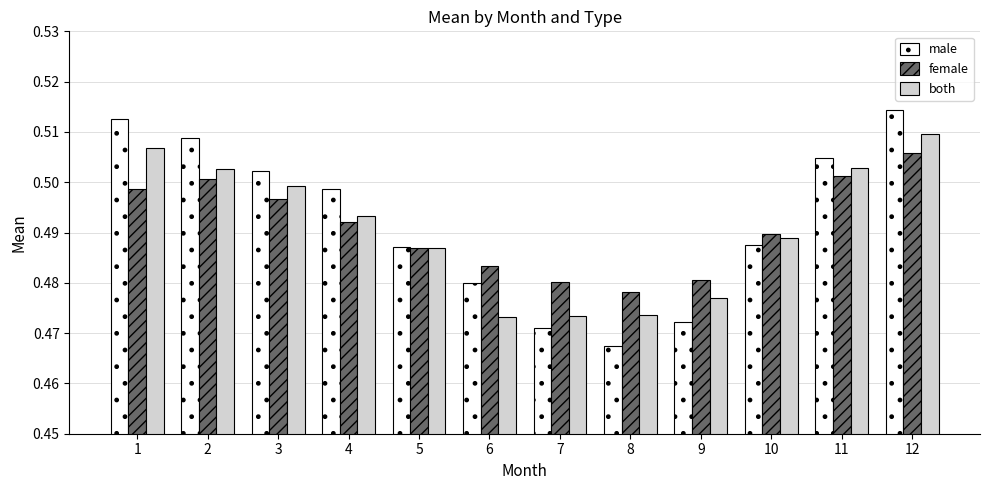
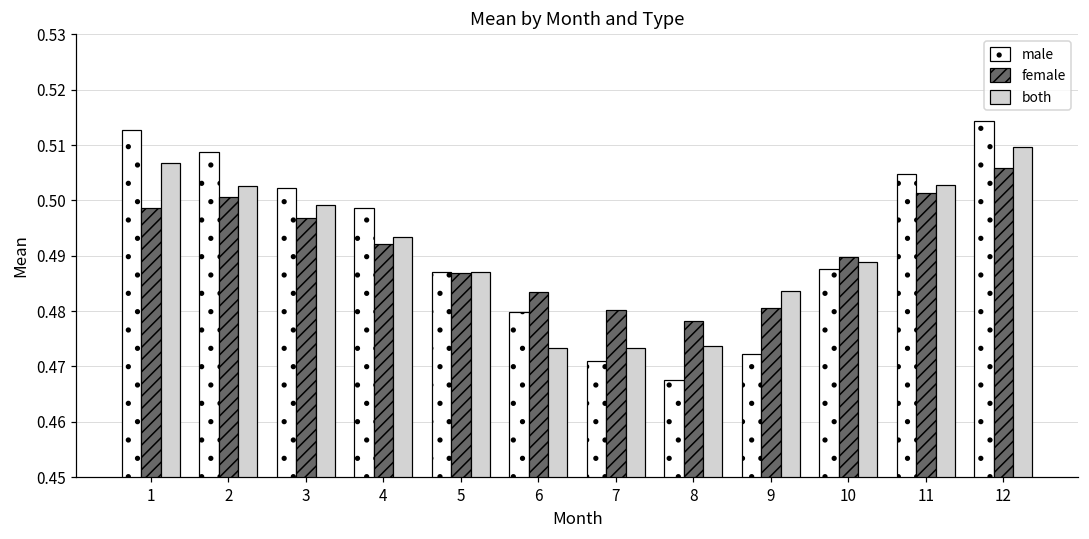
  {
    "male": {
      "1": 0.513,
      "2": 0.509,
      "3": 0.502,
      "4": 0.499,
      "5": 0.487,
      "6": 0.480,
      "7": 0.471,
      "8": 0.468,
      "9": 0.472,
      "10": 0.488,
      "11": 0.505,
      "12": 0.514
    },
    "female": {
      "1": 0.499,
      "2": 0.501,
      "3": 0.497,
      "4": 0.492,
      "5": 0.487,
      "6": 0.483,
      "7": 0.480,
      "8": 0.478,
      "9": 0.480,
      "10": 0.490,
      "11": 0.501,
      "12": 0.506
    },
    "both": {
      "1": 0.507,
      "2": 0.503,
      "3": 0.499,
      "4": 0.493,
      "5": 0.487,
      "6": 0.473,
      "7": 0.473,
      "8": 0.474,
-     "9": 0.477,
+     "9": 0.484,
      "10": 0.489,
      "11": 0.503,
      "12": 0.510
    }
  }
